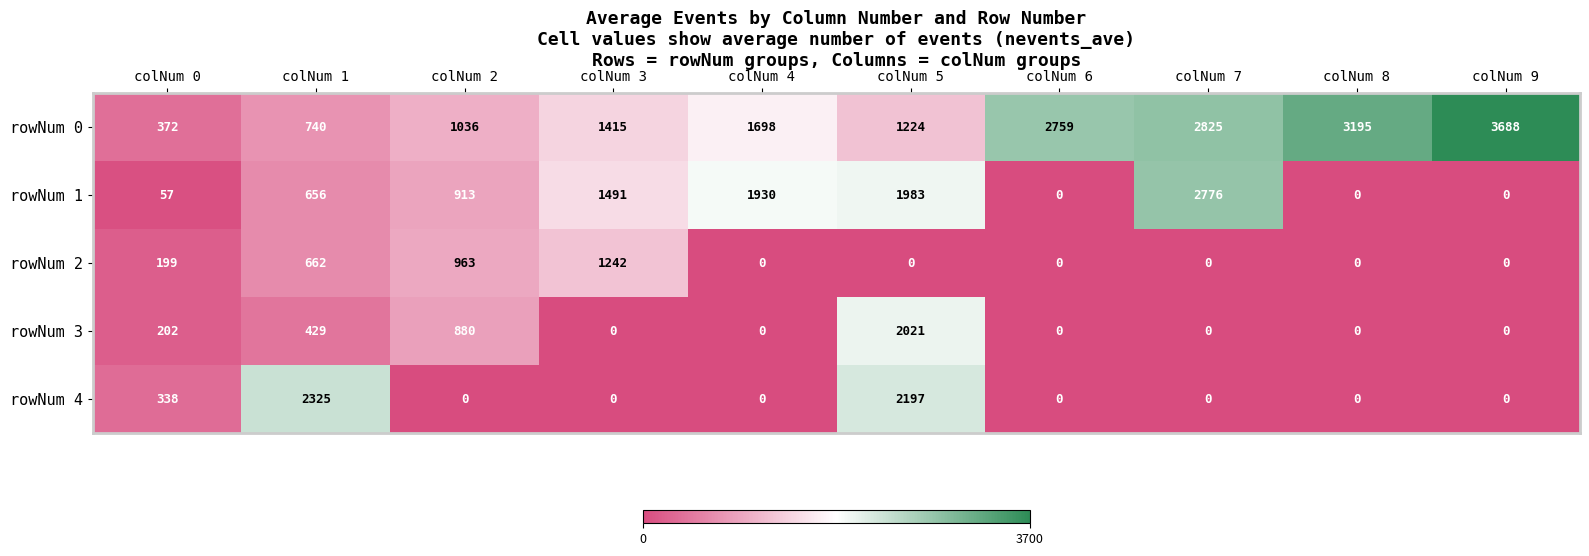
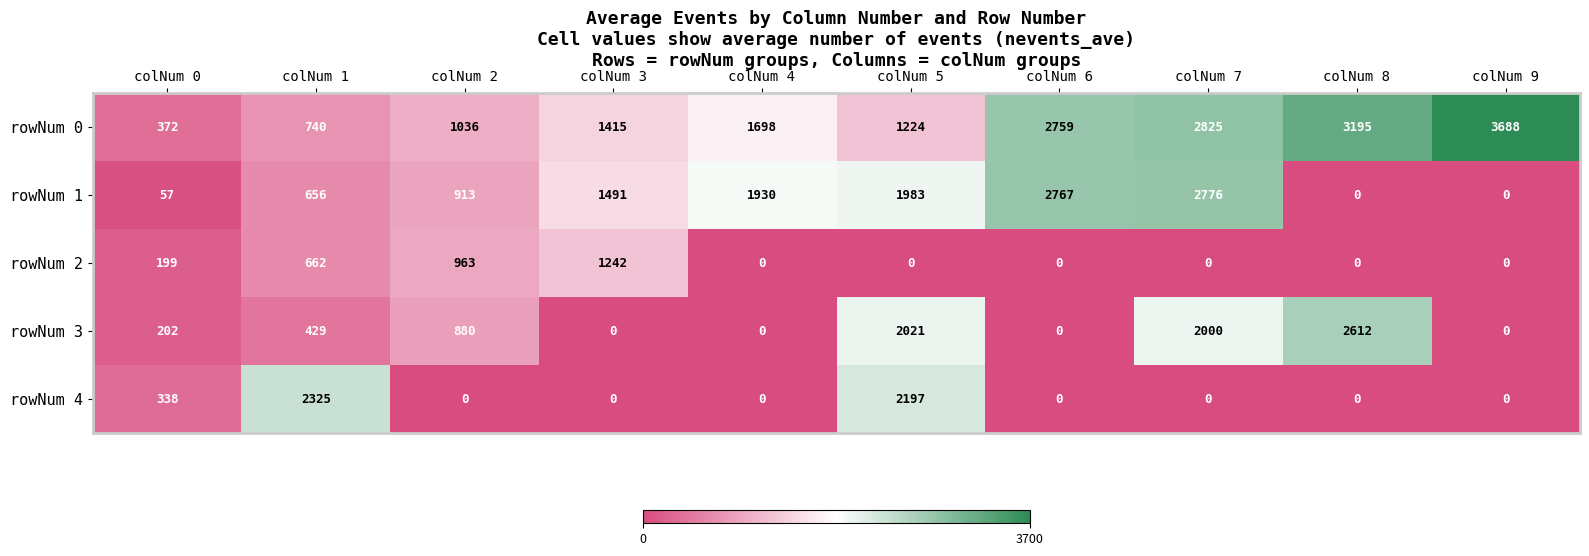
  {
    "rowNum 0": {
      "colNum 0": 372,
      "colNum 1": 740,
      "colNum 2": 1036,
      "colNum 3": 1415,
      "colNum 4": 1698,
      "colNum 5": 1224,
      "colNum 6": 2759,
      "colNum 7": 2825,
      "colNum 8": 3195,
      "colNum 9": 3688
    },
    "rowNum 1": {
      "colNum 0": 57,
      "colNum 1": 656,
      "colNum 2": 913,
      "colNum 3": 1491,
      "colNum 4": 1930,
      "colNum 5": 1983,
-     "colNum 6": 0,
+     "colNum 6": 2767,
      "colNum 7": 2776,
      "colNum 8": 0,
      "colNum 9": 0
    },
    "rowNum 2": {
      "colNum 0": 199,
      "colNum 1": 662,
      "colNum 2": 963,
      "colNum 3": 1242,
      "colNum 4": 0,
      "colNum 5": 0,
      "colNum 6": 0,
      "colNum 7": 0,
      "colNum 8": 0,
      "colNum 9": 0
    },
    "rowNum 3": {
      "colNum 0": 202,
      "colNum 1": 429,
      "colNum 2": 880,
      "colNum 3": 0,
      "colNum 4": 0,
      "colNum 5": 2021,
      "colNum 6": 0,
-     "colNum 7": 0,
-     "colNum 8": 0,
+     "colNum 7": 2000,
+     "colNum 8": 2612,
      "colNum 9": 0
    },
    "rowNum 4": {
      "colNum 0": 338,
      "colNum 1": 2325,
      "colNum 2": 0,
      "colNum 3": 0,
      "colNum 4": 0,
      "colNum 5": 2197,
      "colNum 6": 0,
      "colNum 7": 0,
      "colNum 8": 0,
      "colNum 9": 0
    }
  }
